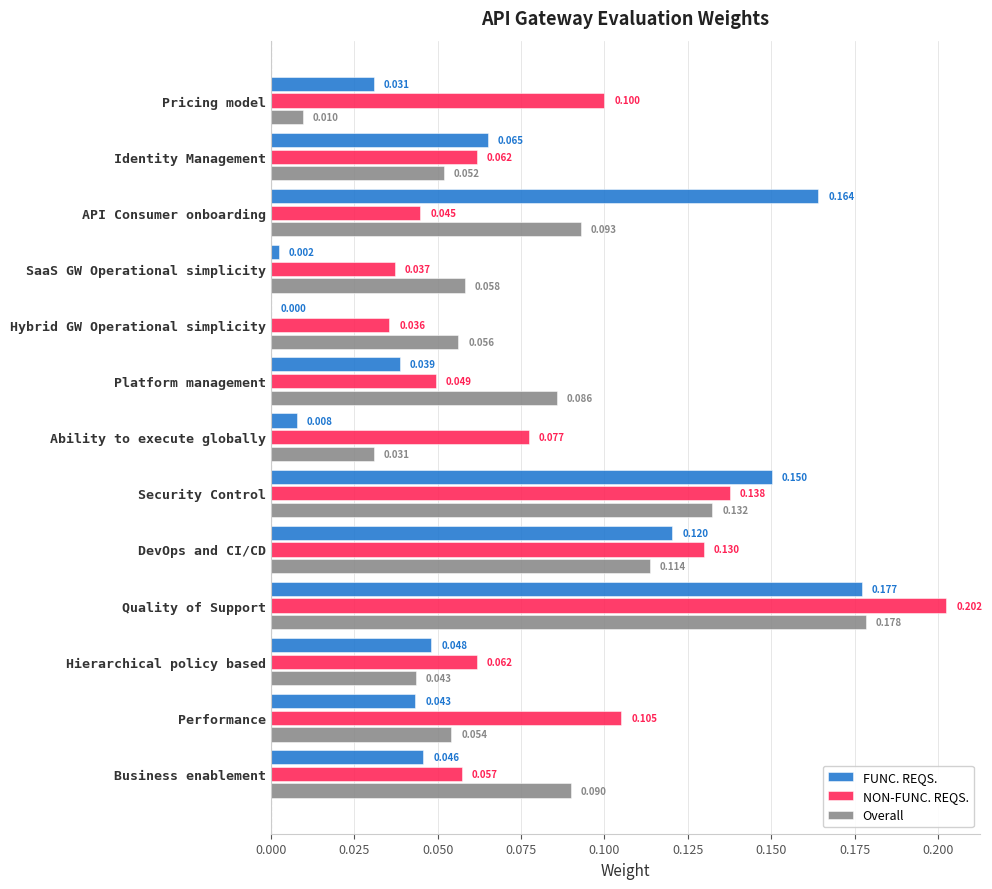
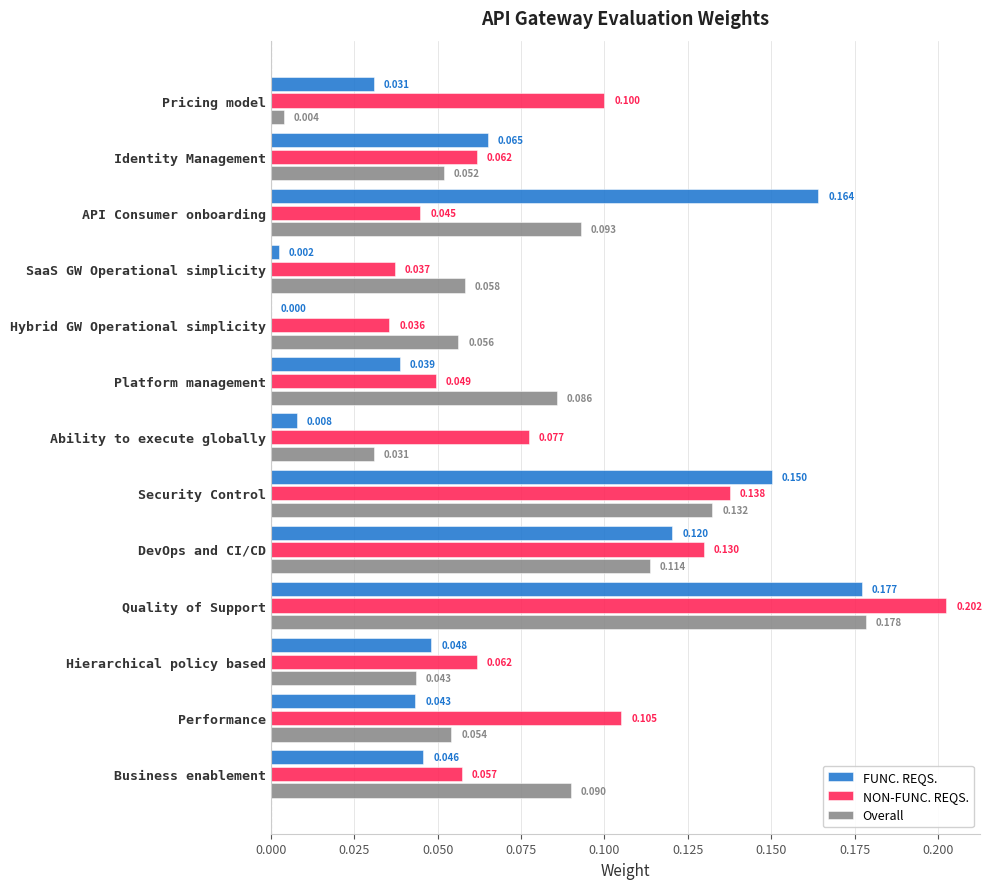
  {
    "FUNC. REQS.": {
      "Pricing model": 0.031,
      "Identity Management": 0.065,
      "API Consumer onboarding": 0.164,
      "SaaS GW Operational simplicity": 0.002,
      "Hybrid GW Operational simplicity": 0.000,
      "Platform management": 0.039,
      "Ability to execute globally": 0.008,
      "Security Control": 0.150,
      "DevOps and CI/CD": 0.120,
      "Quality of Support": 0.177,
      "Hierarchical policy based": 0.048,
      "Performance": 0.043,
      "Business enablement": 0.046
    },
    "NON-FUNC. REQS.": {
      "Pricing model": 0.100,
      "Identity Management": 0.062,
      "API Consumer onboarding": 0.045,
      "SaaS GW Operational simplicity": 0.037,
      "Hybrid GW Operational simplicity": 0.036,
      "Platform management": 0.049,
      "Ability to execute globally": 0.077,
      "Security Control": 0.138,
      "DevOps and CI/CD": 0.130,
      "Quality of Support": 0.202,
      "Hierarchical policy based": 0.062,
      "Performance": 0.105,
      "Business enablement": 0.057
    },
    "Overall": {
-     "Pricing model": 0.010,
+     "Pricing model": 0.004,
      "Identity Management": 0.052,
      "API Consumer onboarding": 0.093,
      "SaaS GW Operational simplicity": 0.058,
      "Hybrid GW Operational simplicity": 0.056,
      "Platform management": 0.086,
      "Ability to execute globally": 0.031,
      "Security Control": 0.132,
      "DevOps and CI/CD": 0.114,
      "Quality of Support": 0.178,
      "Hierarchical policy based": 0.043,
      "Performance": 0.054,
      "Business enablement": 0.090
    }
  }
